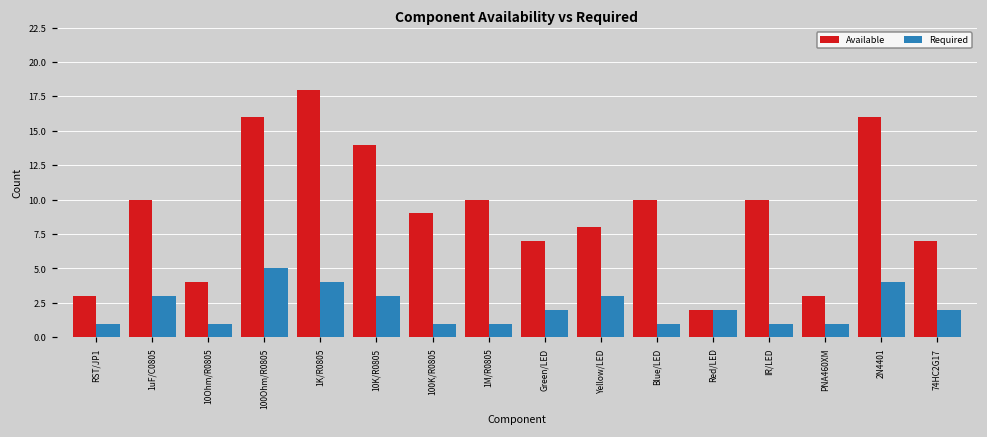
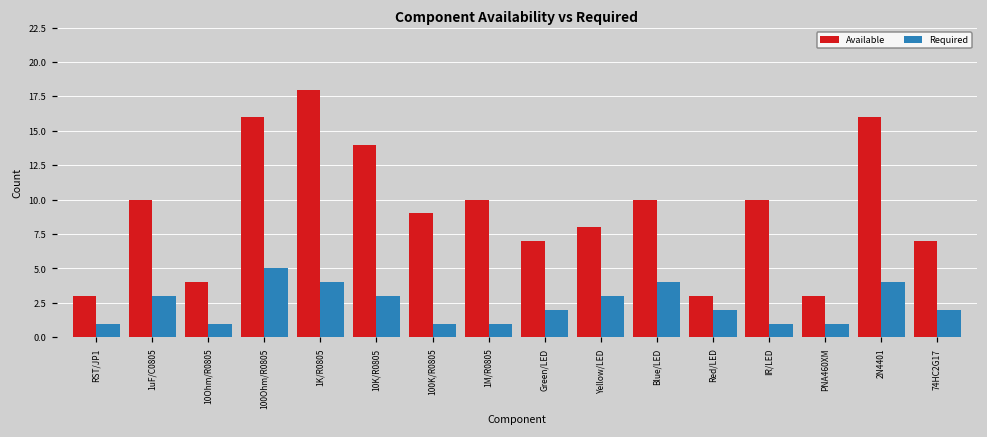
  {
    "Available": {
      "RST/JP1": 3,
      "1uF/C0805": 10,
      "10Ohm/R0805": 4,
      "100Ohm/R0805": 16,
      "1K/R0805": 18,
      "10K/R0805": 14,
      "100K/R0805": 9,
      "1M/R0805": 10,
      "Green/LED": 7,
      "Yellow/LED": 8,
      "Blue/LED": 10,
-     "Red/LED": 2,
+     "Red/LED": 3,
      "IR/LED": 10,
      "PNA460XM": 3,
      "2N4401": 16,
      "74HC2G17": 7
    },
    "Required": {
      "RST/JP1": 1,
      "1uF/C0805": 3,
      "10Ohm/R0805": 1,
      "100Ohm/R0805": 5,
      "1K/R0805": 4,
      "10K/R0805": 3,
      "100K/R0805": 1,
      "1M/R0805": 1,
      "Green/LED": 2,
      "Yellow/LED": 3,
-     "Blue/LED": 1,
+     "Blue/LED": 4,
      "Red/LED": 2,
      "IR/LED": 1,
      "PNA460XM": 1,
      "2N4401": 4,
      "74HC2G17": 2
    }
  }
